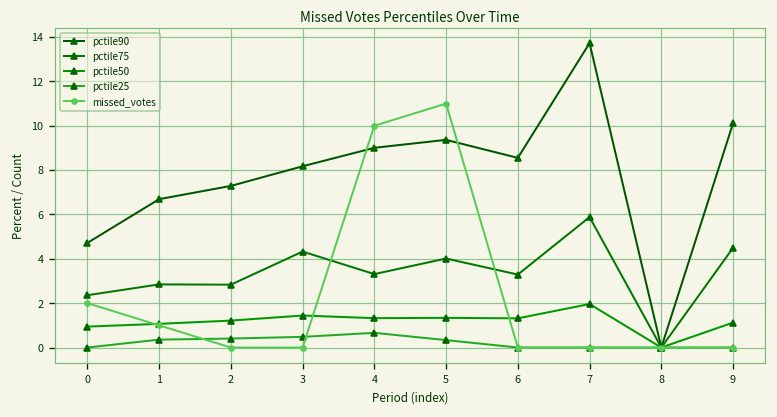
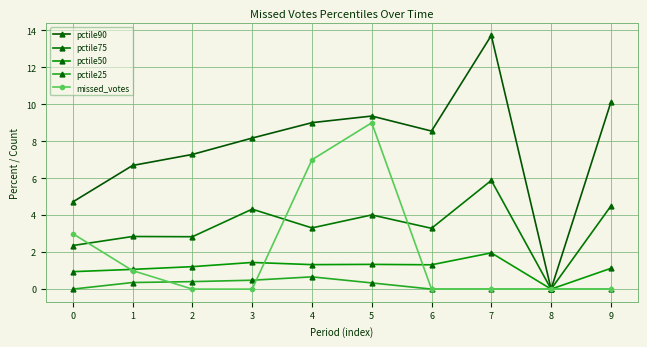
  {
    "missed_votes": {
-     "0": 2,
+     "0": 3,
      "2": 0,
      "3": 0,
-     "4": 10,
-     "5": 11
+     "4": 7,
+     "5": 9
    }
  }
